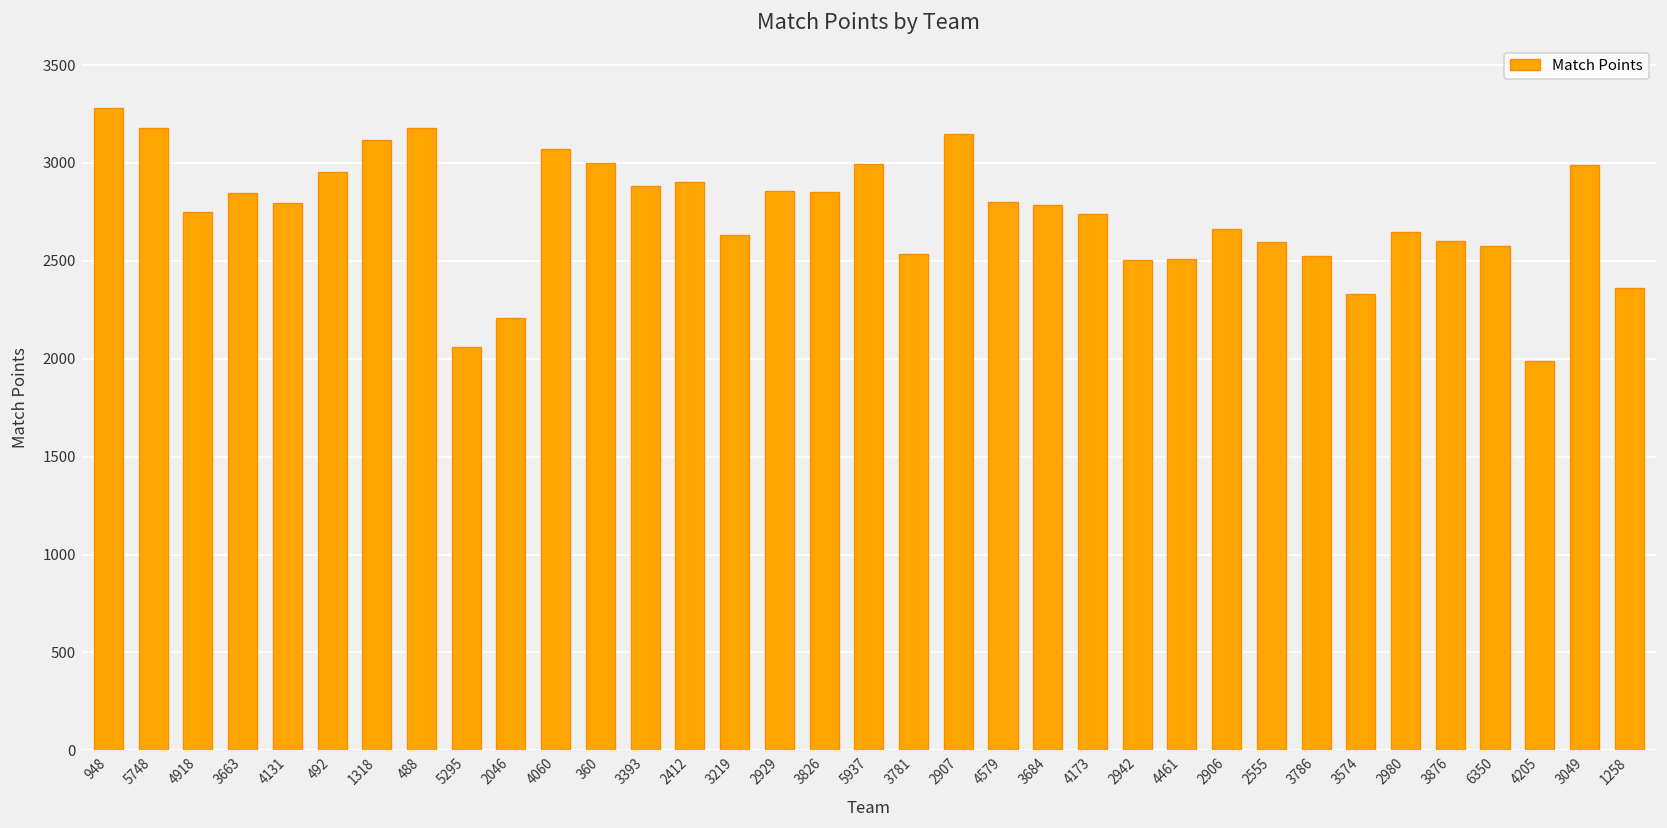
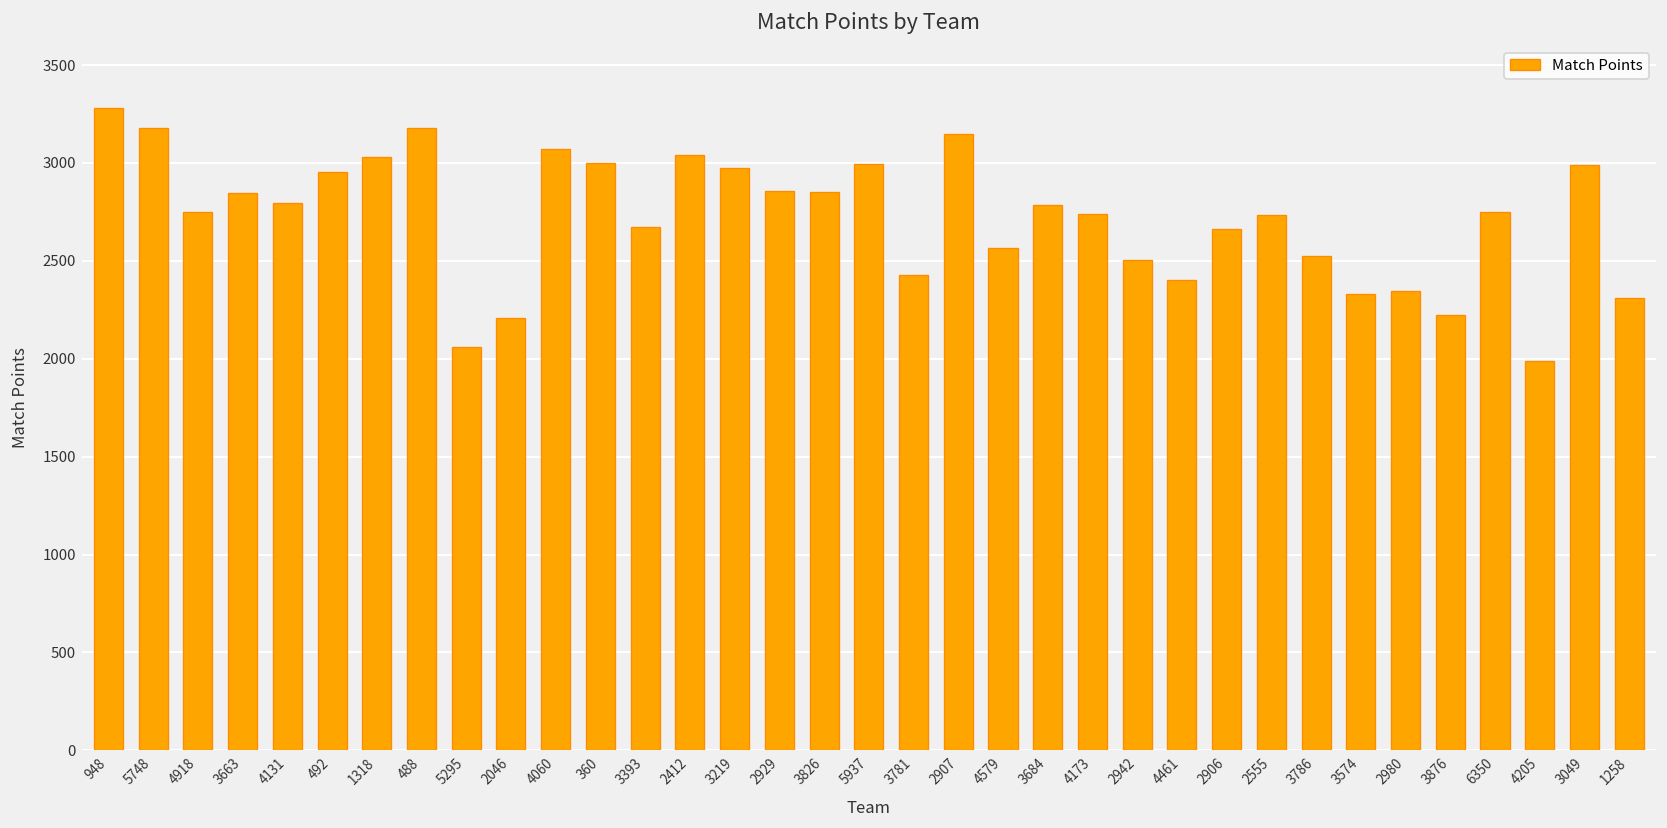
  {
    "948": 3280,
    "5748": 3180,
    "4918": 2750,
    "3663": 2850,
    "4131": 2800,
    "492": 2950,
-   "1318": 3120,
+   "1318": 3030,
    "488": 3180,
    "5295": 2060,
    "2046": 2210,
    "4060": 3070,
    "360": 3000,
-   "3393": 2880,
-   "2412": 2900,
-   "3219": 2630,
+   "3393": 2670,
+   "2412": 3040,
+   "3219": 2970,
    "2929": 2860,
    "3826": 2850,
    "5937": 3000,
-   "3781": 2540,
+   "3781": 2430,
    "2907": 3150,
-   "4579": 2800,
+   "4579": 2560,
    "3684": 2790,
    "4173": 2740,
    "2942": 2510,
-   "4461": 2510,
+   "4461": 2400,
    "2906": 2670,
-   "2555": 2600,
+   "2555": 2740,
    "3786": 2530,
    "3574": 2330,
-   "2980": 2650,
-   "3876": 2600,
-   "6350": 2580,
+   "2980": 2350,
+   "3876": 2220,
+   "6350": 2750,
    "4205": 1990,
    "3049": 2990,
-   "1258": 2360
+   "1258": 2310
  }
